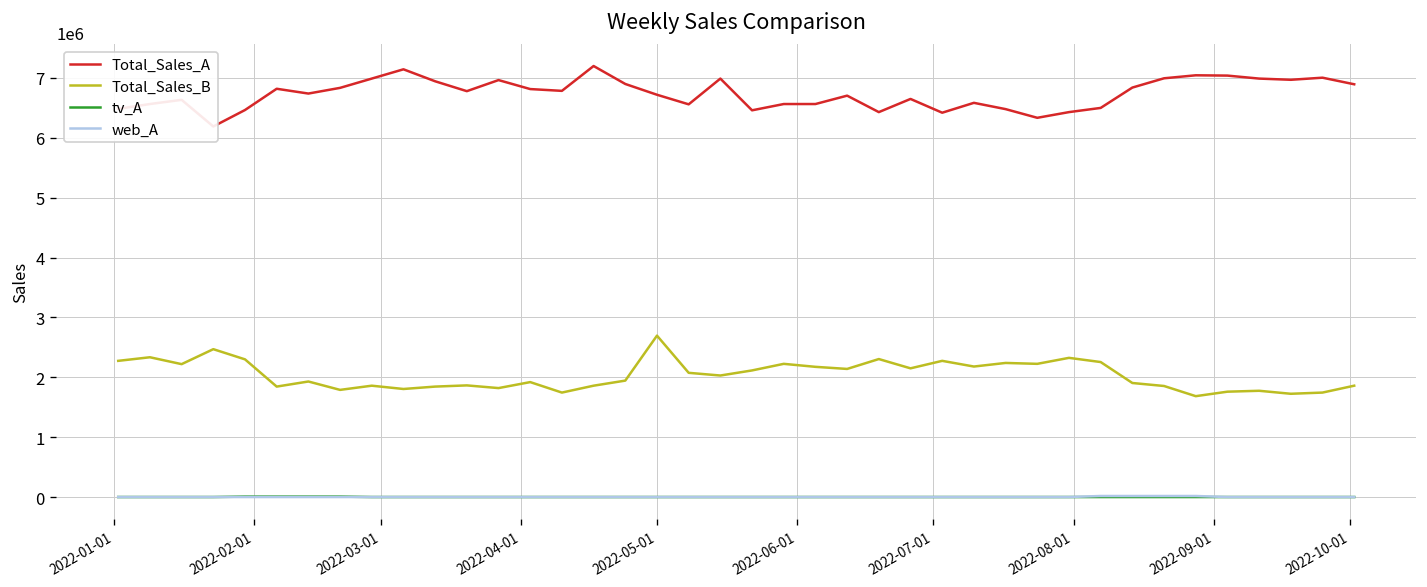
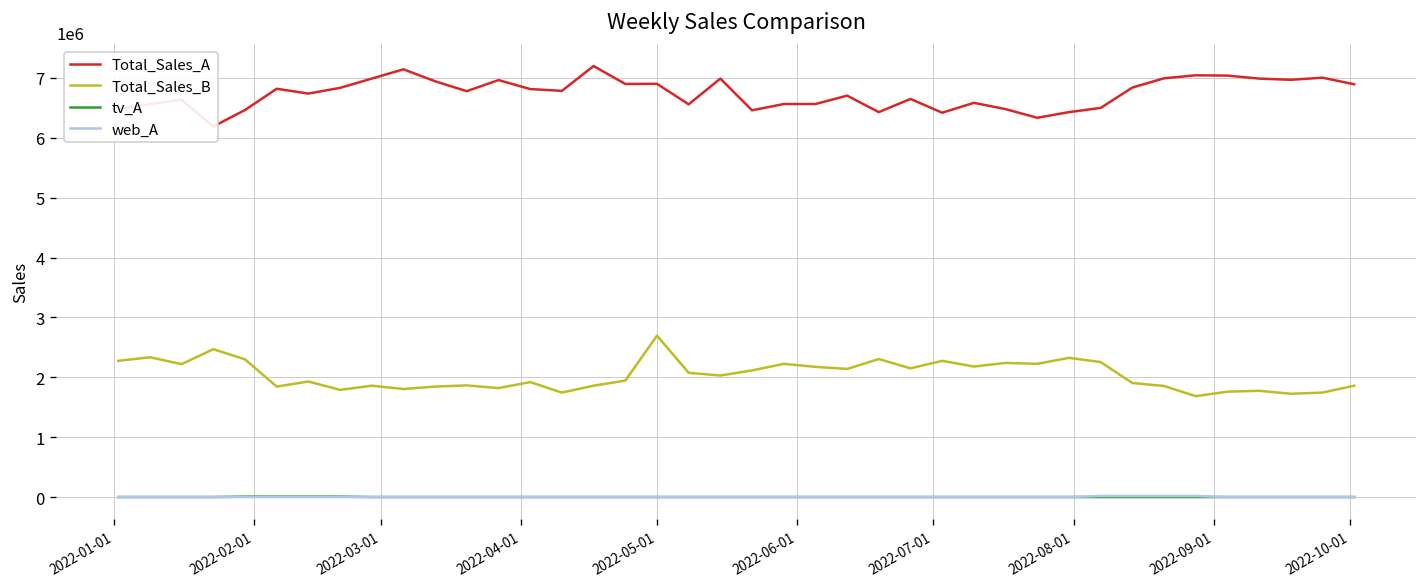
  {
    "Total_Sales_A": {
-     "2022-05-01": 6700000
+     "2022-05-01": 6900000
    },
    "Total_Sales_B": {
      "2022-05-01": 2700000
    }
  }
